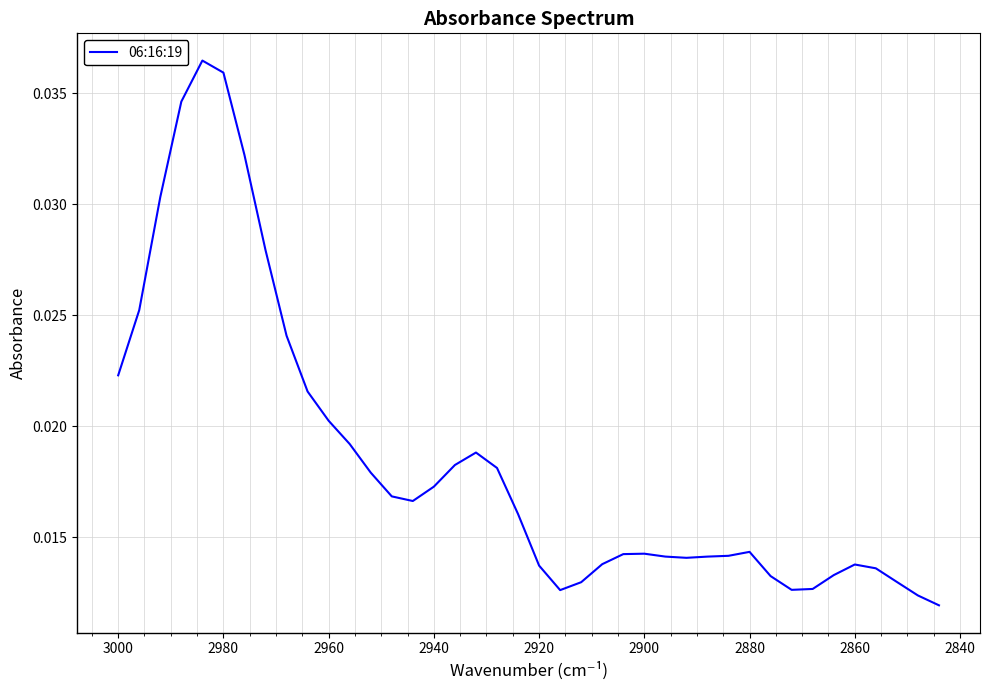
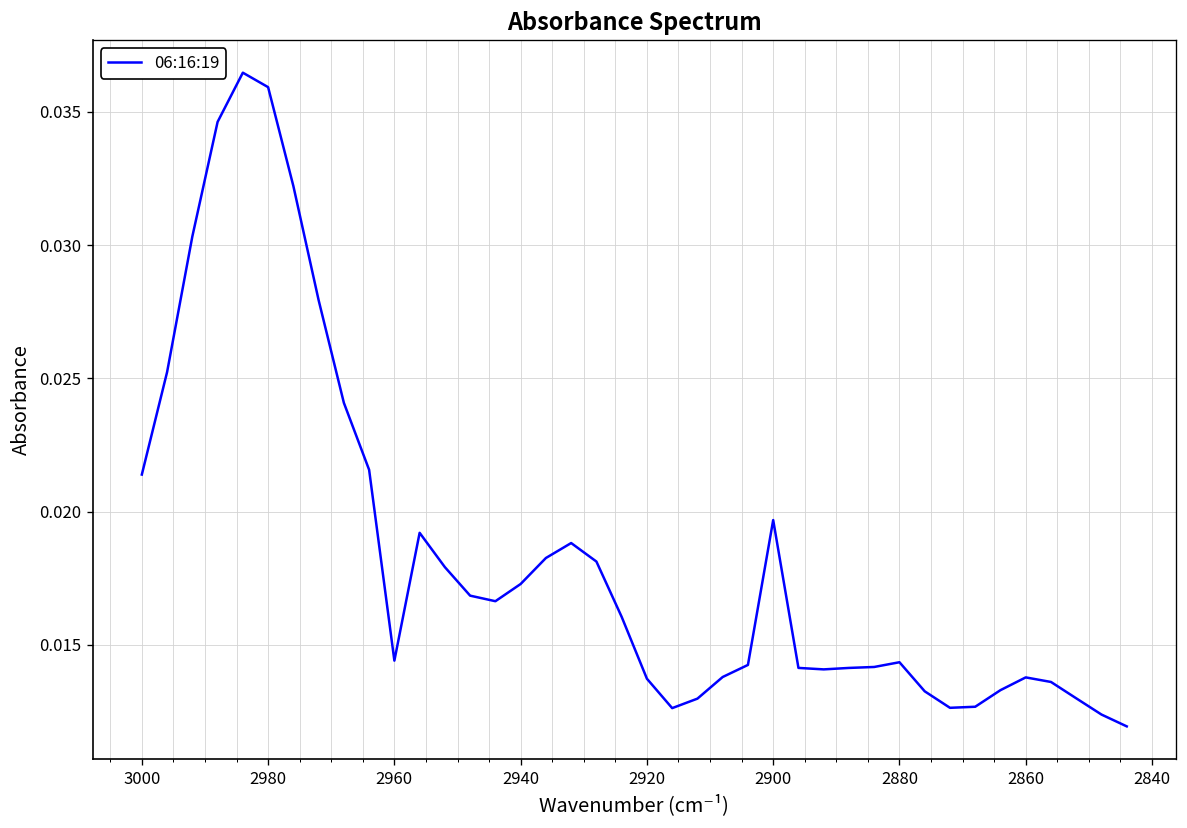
  {
-   "3000": 0.0223,
+   "3000": 0.0214,
    "2980": 0.0359,
-   "2960": 0.0203,
+   "2960": 0.0144,
    "2940": 0.0173,
    "2920": 0.0137,
-   "2900": 0.0143,
+   "2900": 0.0197,
    "2880": 0.0143,
    "2860": 0.0138
  }
